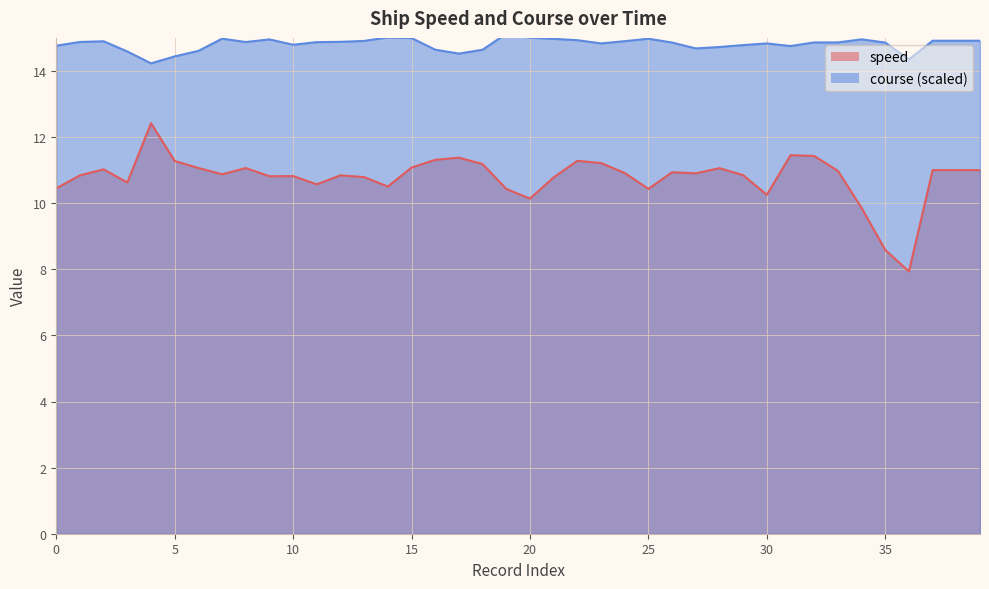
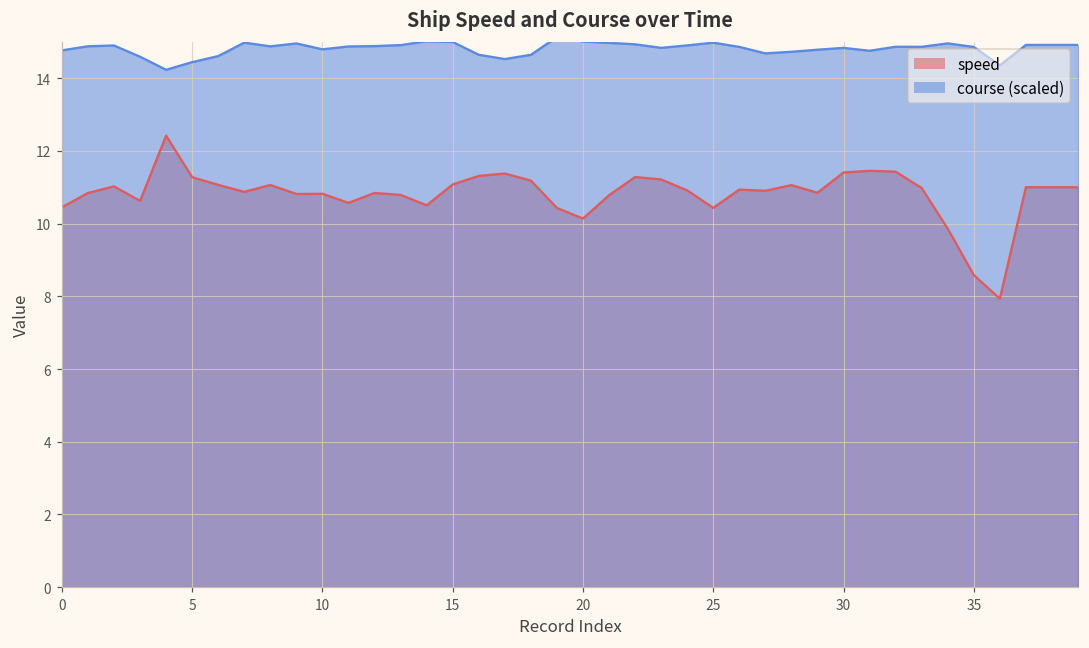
  {
    "speed": {
      "0": 10.4,
      "5": 11.3,
      "10": 10.8,
      "15": 11.1,
      "20": 10.1,
      "25": 10.4,
-     "30": 10.3,
+     "30": 11.4,
      "35": 8.6
    },
    "course (scaled)": {
      "0": 14.8,
      "5": 14.4,
      "10": 14.8,
      "15": 15.0,
      "20": 15.0,
      "25": 15.0,
      "30": 14.8,
      "35": 14.9
    }
  }
